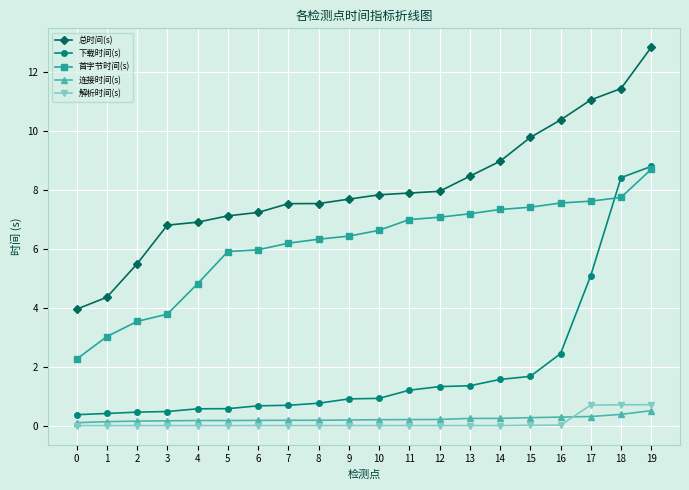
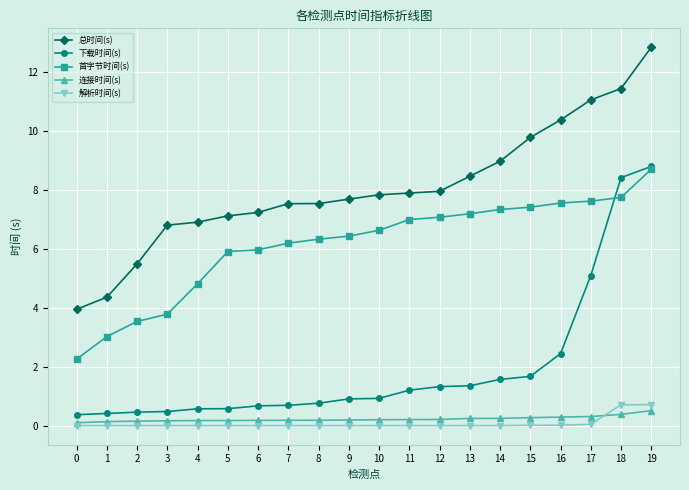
  {
    "解析时间(s)": {
      "0": 0.0,
      "1": 0.0,
      "2": 0.0,
      "3": 0.0,
      "4": 0.0,
      "5": 0.0,
      "6": 0.0,
      "7": 0.0,
      "8": 0.0,
      "9": 0.0,
      "10": 0.0,
      "11": 0.0,
      "12": 0.0,
      "13": 0.0,
      "14": 0.0,
      "15": 0.0,
      "16": 0.0,
-     "17": 0.7,
+     "17": 0.0,
      "18": 0.7,
      "19": 0.7
    }
  }
